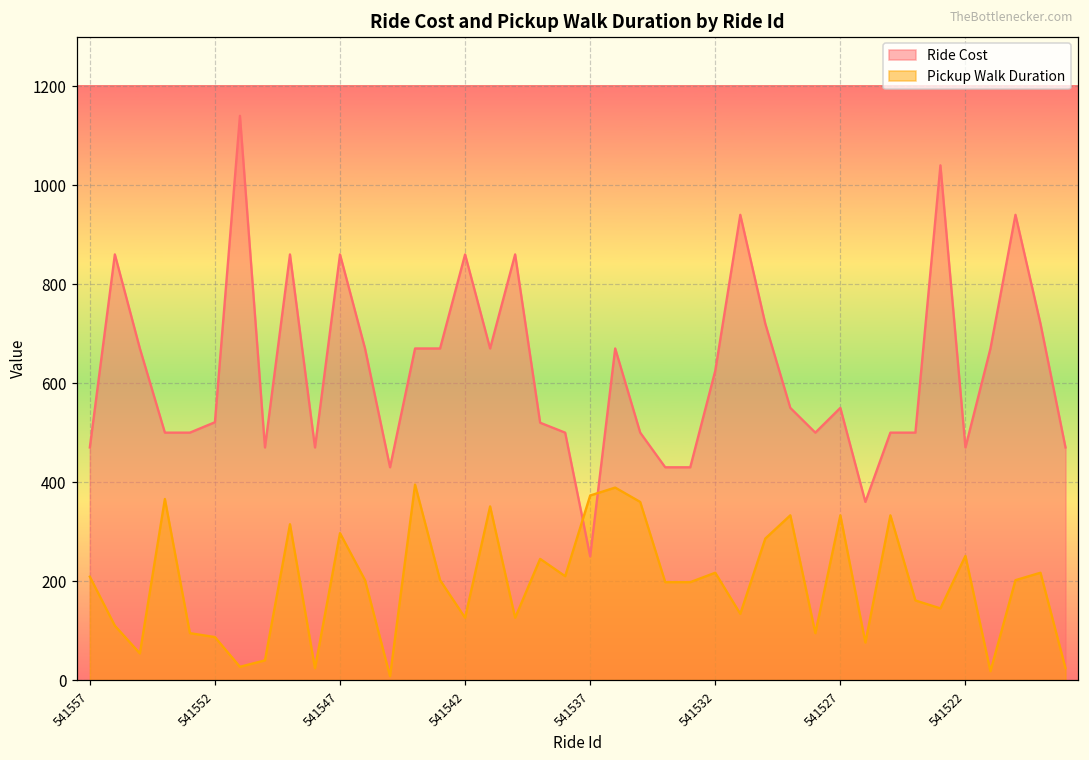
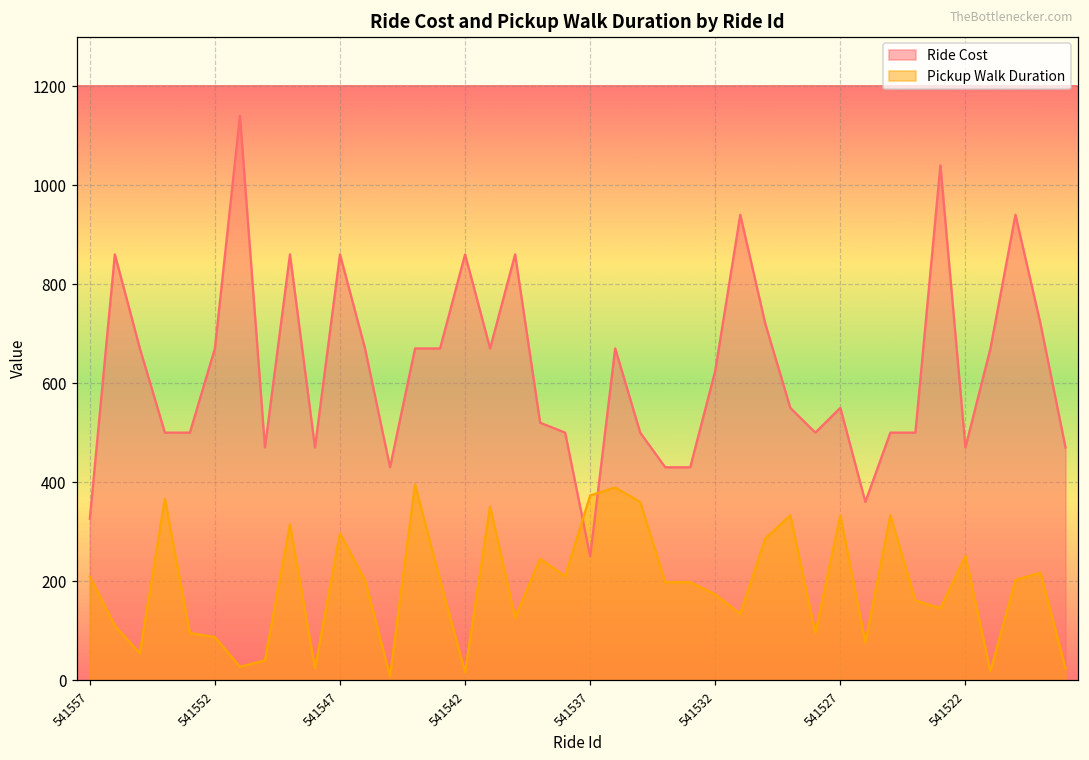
  {
    "Ride Cost": {
-     "541557": 470,
-     "541552": 520,
+     "541557": 330,
+     "541552": 670,
      "541547": 860,
      "541542": 860,
      "541537": 250,
      "541532": 630,
      "541527": 550,
      "541522": 470
    },
    "Pickup Walk Duration": {
      "541557": 210,
      "541552": 90,
      "541547": 300,
-     "541542": 130,
+     "541542": 20,
      "541537": 370,
-     "541532": 220,
+     "541532": 170,
      "541527": 330,
      "541522": 250
    }
  }
